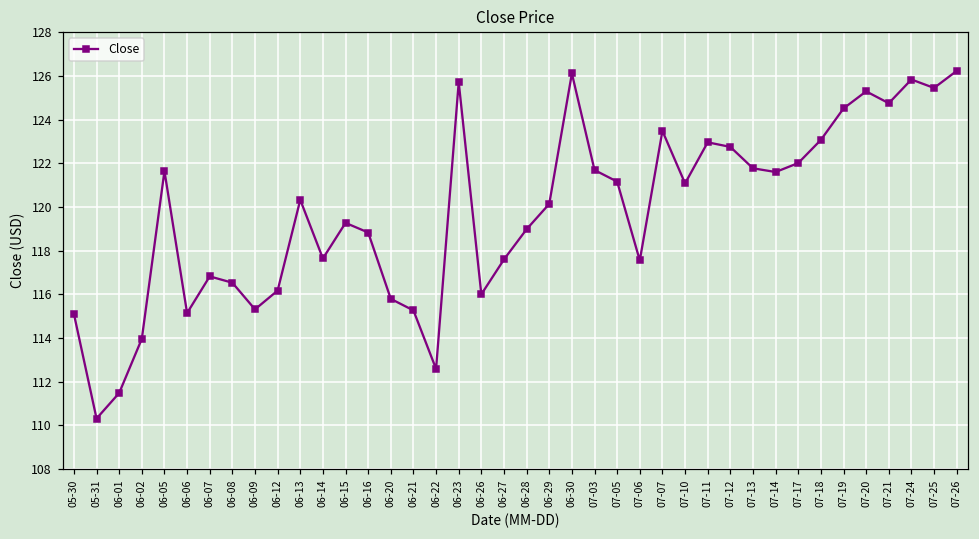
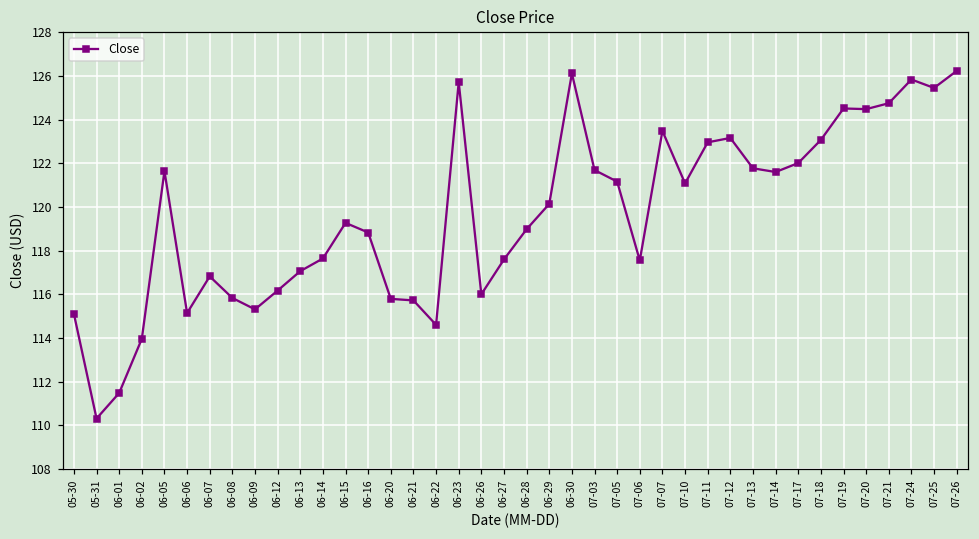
  {
    "05-30": 115.1,
    "05-31": 110.3,
    "06-01": 111.5,
    "06-02": 114.0,
    "06-05": 121.6,
    "06-06": 115.1,
    "06-07": 116.8,
-   "06-08": 116.5,
+   "06-08": 115.8,
    "06-09": 115.3,
    "06-12": 116.2,
-   "06-13": 120.3,
+   "06-13": 117.1,
    "06-14": 117.6,
    "06-15": 119.3,
    "06-16": 118.8,
    "06-20": 115.8,
-   "06-21": 115.3,
-   "06-22": 112.6,
+   "06-21": 115.7,
+   "06-22": 114.6,
    "06-23": 125.7,
    "06-26": 116.0,
    "06-27": 117.6,
    "06-28": 119.0,
    "06-29": 120.1,
    "06-30": 126.1,
    "07-03": 121.7,
    "07-05": 121.2,
    "07-06": 117.6,
    "07-07": 123.5,
    "07-10": 121.1,
    "07-11": 123.0,
-   "07-12": 122.8,
+   "07-12": 123.2,
    "07-13": 121.8,
    "07-14": 121.6,
    "07-17": 122.0,
    "07-18": 123.1,
    "07-19": 124.5,
-   "07-20": 125.3,
+   "07-20": 124.5,
    "07-21": 124.8,
    "07-24": 125.8,
    "07-25": 125.4,
    "07-26": 126.2
  }
